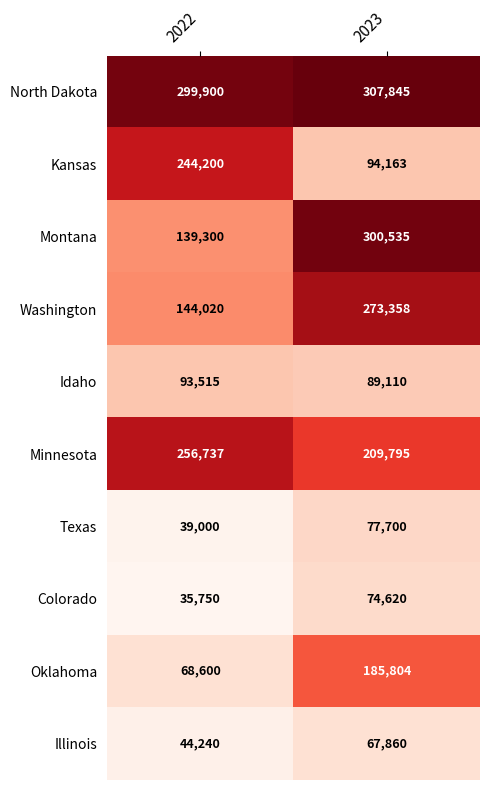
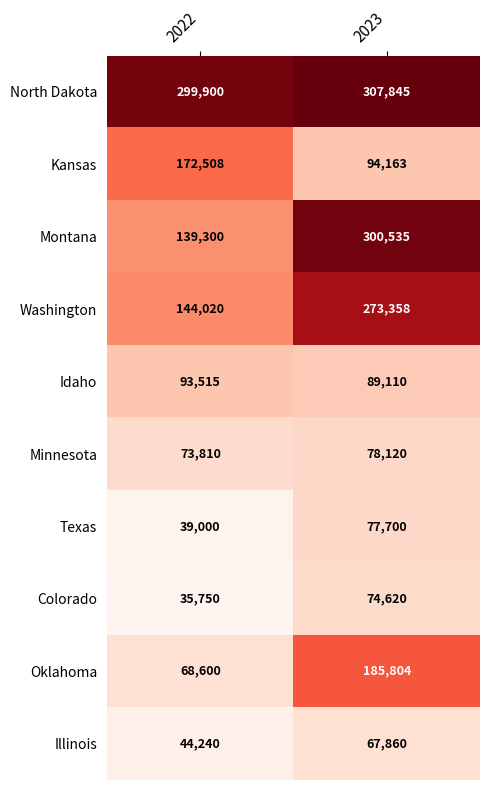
  {
    "North Dakota": {
      "2022": "299,900",
      "2023": "307,845"
    },
    "Kansas": {
-     "2022": "244,200",
+     "2022": "172,508",
      "2023": "94,163"
    },
    "Montana": {
      "2022": "139,300",
      "2023": "300,535"
    },
    "Washington": {
      "2022": "144,020",
      "2023": "273,358"
    },
    "Idaho": {
      "2022": "93,515",
      "2023": "89,110"
    },
    "Minnesota": {
-     "2022": "256,737",
-     "2023": "209,795"
+     "2022": "73,810",
+     "2023": "78,120"
    },
    "Texas": {
      "2022": "39,000",
      "2023": "77,700"
    },
    "Colorado": {
      "2022": "35,750",
      "2023": "74,620"
    },
    "Oklahoma": {
      "2022": "68,600",
      "2023": "185,804"
    },
    "Illinois": {
      "2022": "44,240",
      "2023": "67,860"
    }
  }
